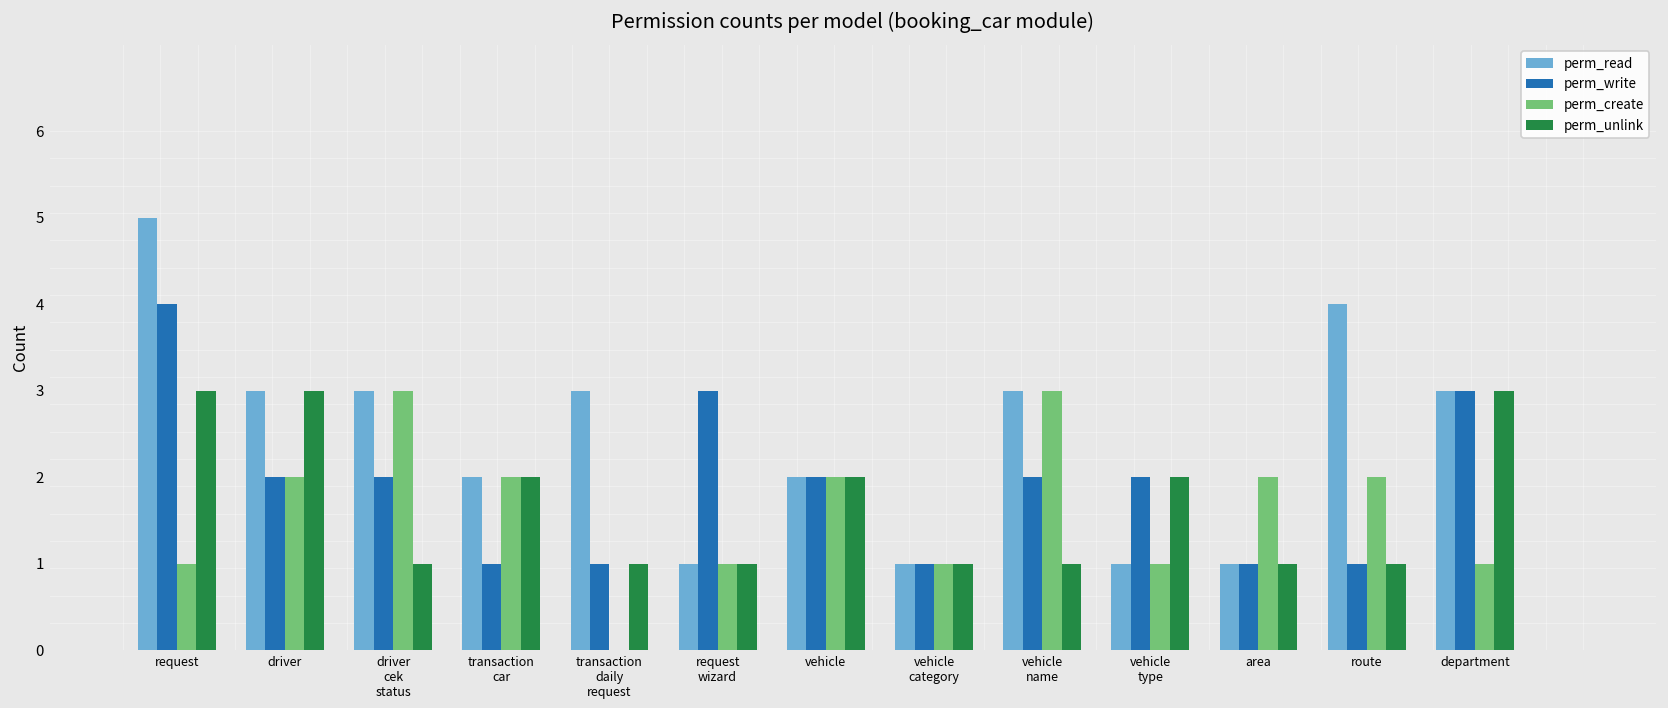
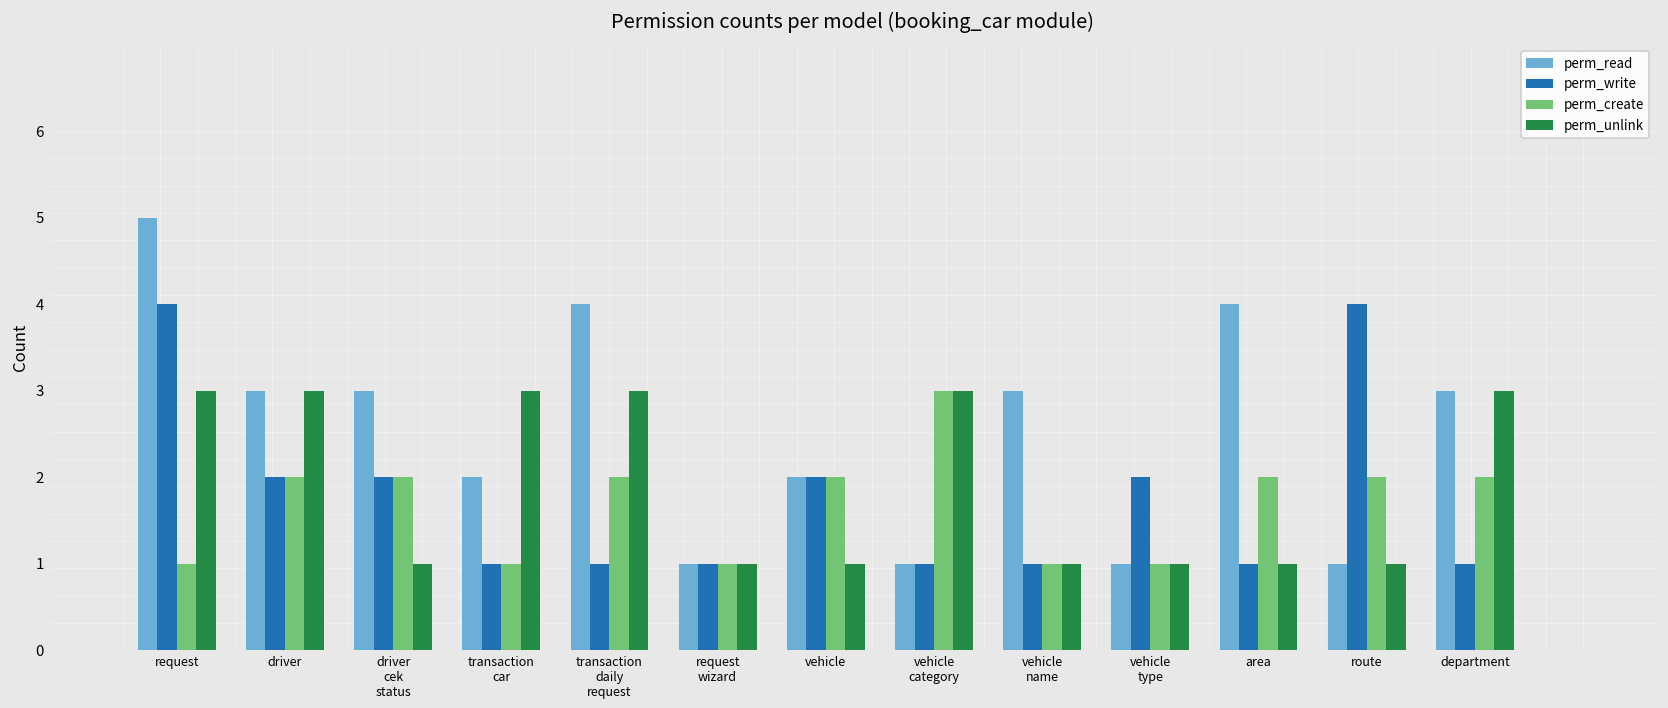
  {
    "perm_read": {
      "request": 5,
      "driver": 3,
      "driver cek status": 3,
      "transaction car": 2,
-     "transaction daily request": 3,
+     "transaction daily request": 4,
      "request wizard": 1,
      "vehicle": 2,
      "vehicle category": 1,
      "vehicle name": 3,
      "vehicle type": 1,
-     "area": 1,
-     "route": 4,
+     "area": 4,
+     "route": 1,
      "department": 3
    },
    "perm_write": {
      "request": 4,
      "driver": 2,
      "driver cek status": 2,
      "transaction car": 1,
      "transaction daily request": 1,
-     "request wizard": 3,
+     "request wizard": 1,
      "vehicle": 2,
      "vehicle category": 1,
-     "vehicle name": 2,
+     "vehicle name": 1,
      "vehicle type": 2,
      "area": 1,
-     "route": 1,
-     "department": 3
+     "route": 4,
+     "department": 1
    },
    "perm_create": {
      "request": 1,
      "driver": 2,
-     "driver cek status": 3,
-     "transaction car": 2,
-     "transaction daily request": 0,
+     "driver cek status": 2,
+     "transaction car": 1,
+     "transaction daily request": 2,
      "request wizard": 1,
      "vehicle": 2,
-     "vehicle category": 1,
-     "vehicle name": 3,
+     "vehicle category": 3,
+     "vehicle name": 1,
      "vehicle type": 1,
      "area": 2,
      "route": 2,
-     "department": 1
+     "department": 2
    },
    "perm_unlink": {
      "request": 3,
      "driver": 3,
      "driver cek status": 1,
-     "transaction car": 2,
-     "transaction daily request": 1,
+     "transaction car": 3,
+     "transaction daily request": 3,
      "request wizard": 1,
-     "vehicle": 2,
-     "vehicle category": 1,
+     "vehicle": 1,
+     "vehicle category": 3,
      "vehicle name": 1,
-     "vehicle type": 2,
+     "vehicle type": 1,
      "area": 1,
      "route": 1,
      "department": 3
    }
  }
